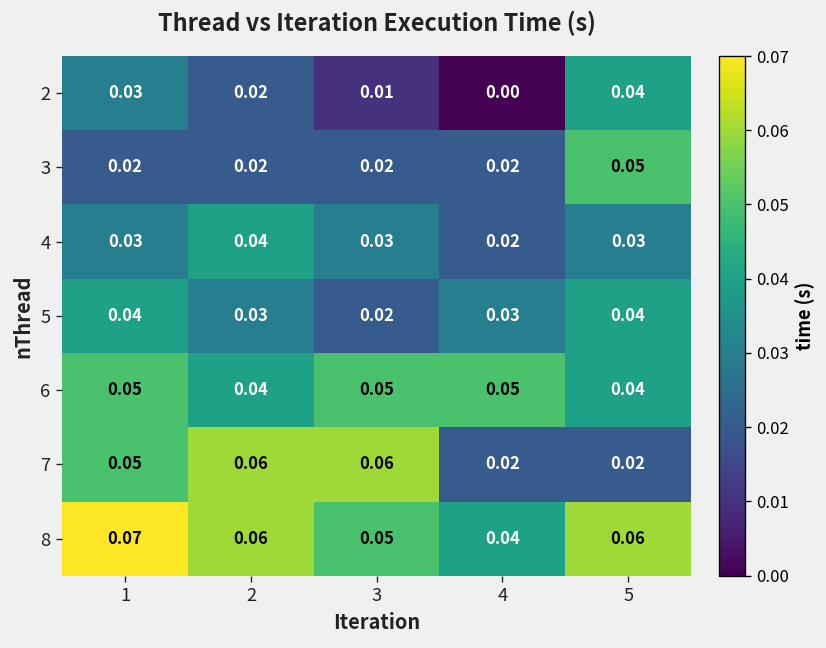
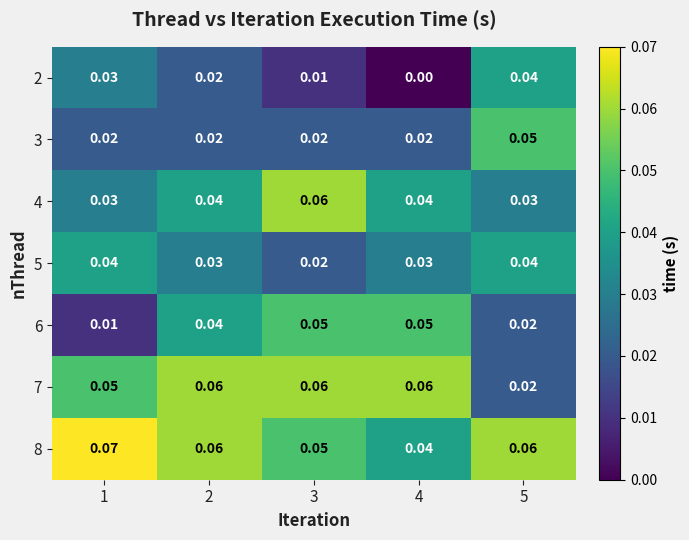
  {
    "2": {
      "1": 0.03,
      "2": 0.02,
      "3": 0.01,
      "4": 0.00,
      "5": 0.04
    },
    "3": {
      "1": 0.02,
      "2": 0.02,
      "3": 0.02,
      "4": 0.02,
      "5": 0.05
    },
    "4": {
      "1": 0.03,
      "2": 0.04,
-     "3": 0.03,
-     "4": 0.02,
+     "3": 0.06,
+     "4": 0.04,
      "5": 0.03
    },
    "5": {
      "1": 0.04,
      "2": 0.03,
      "3": 0.02,
      "4": 0.03,
      "5": 0.04
    },
    "6": {
-     "1": 0.05,
+     "1": 0.01,
      "2": 0.04,
      "3": 0.05,
      "4": 0.05,
-     "5": 0.04
+     "5": 0.02
    },
    "7": {
      "1": 0.05,
      "2": 0.06,
      "3": 0.06,
-     "4": 0.02,
+     "4": 0.06,
      "5": 0.02
    },
    "8": {
      "1": 0.07,
      "2": 0.06,
      "3": 0.05,
      "4": 0.04,
      "5": 0.06
    }
  }
